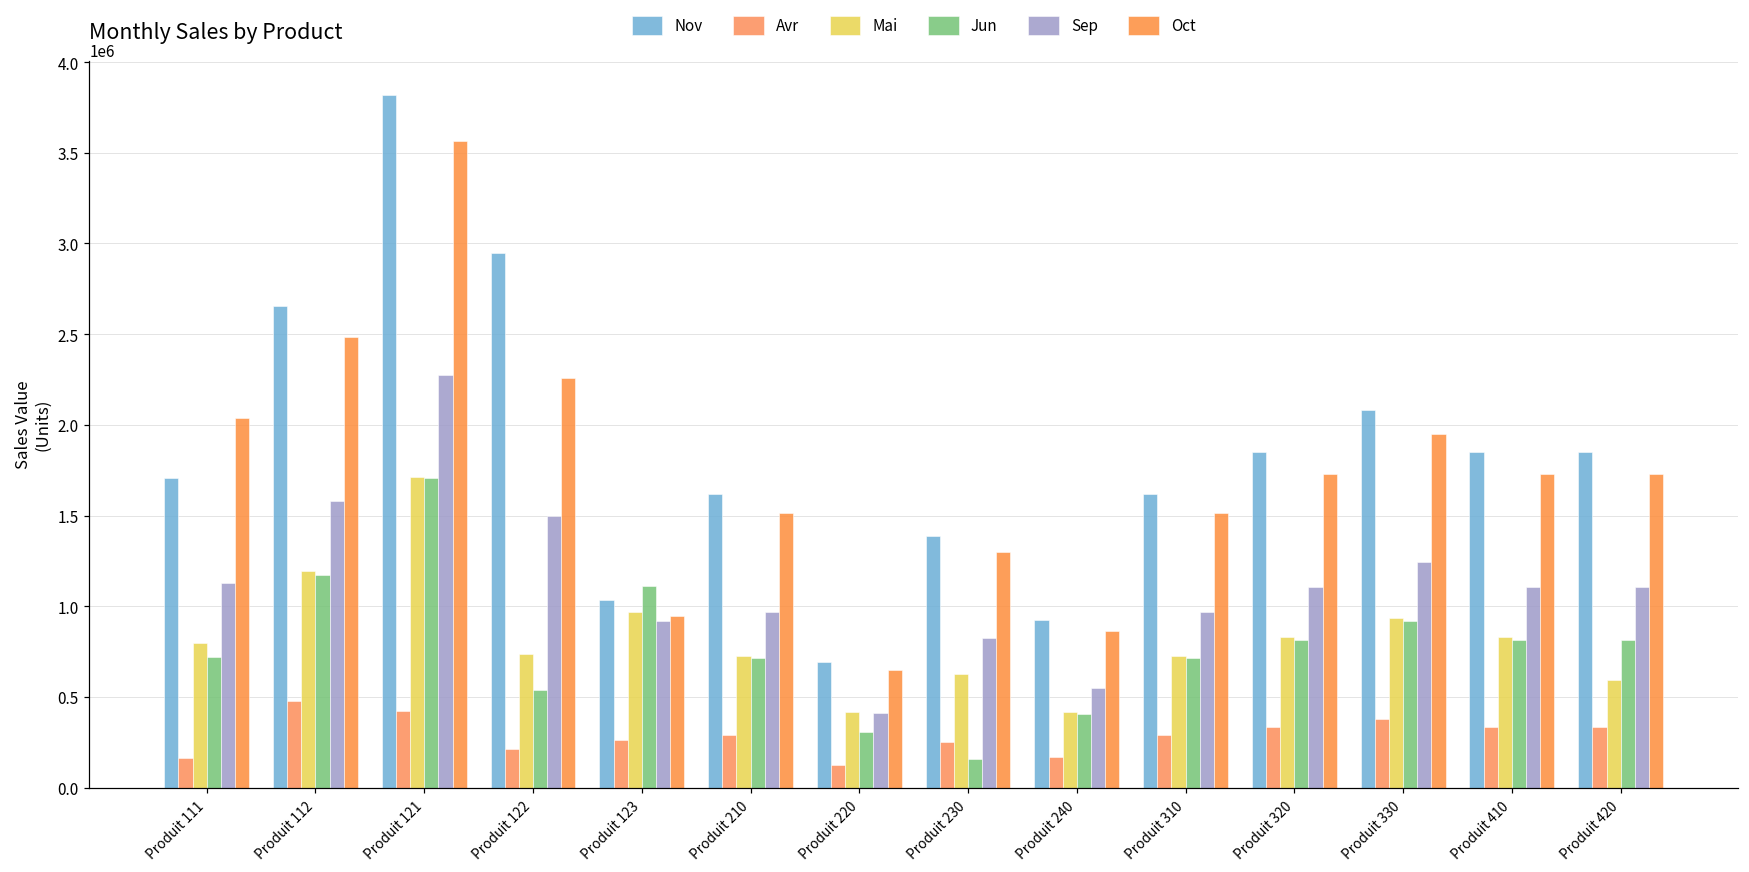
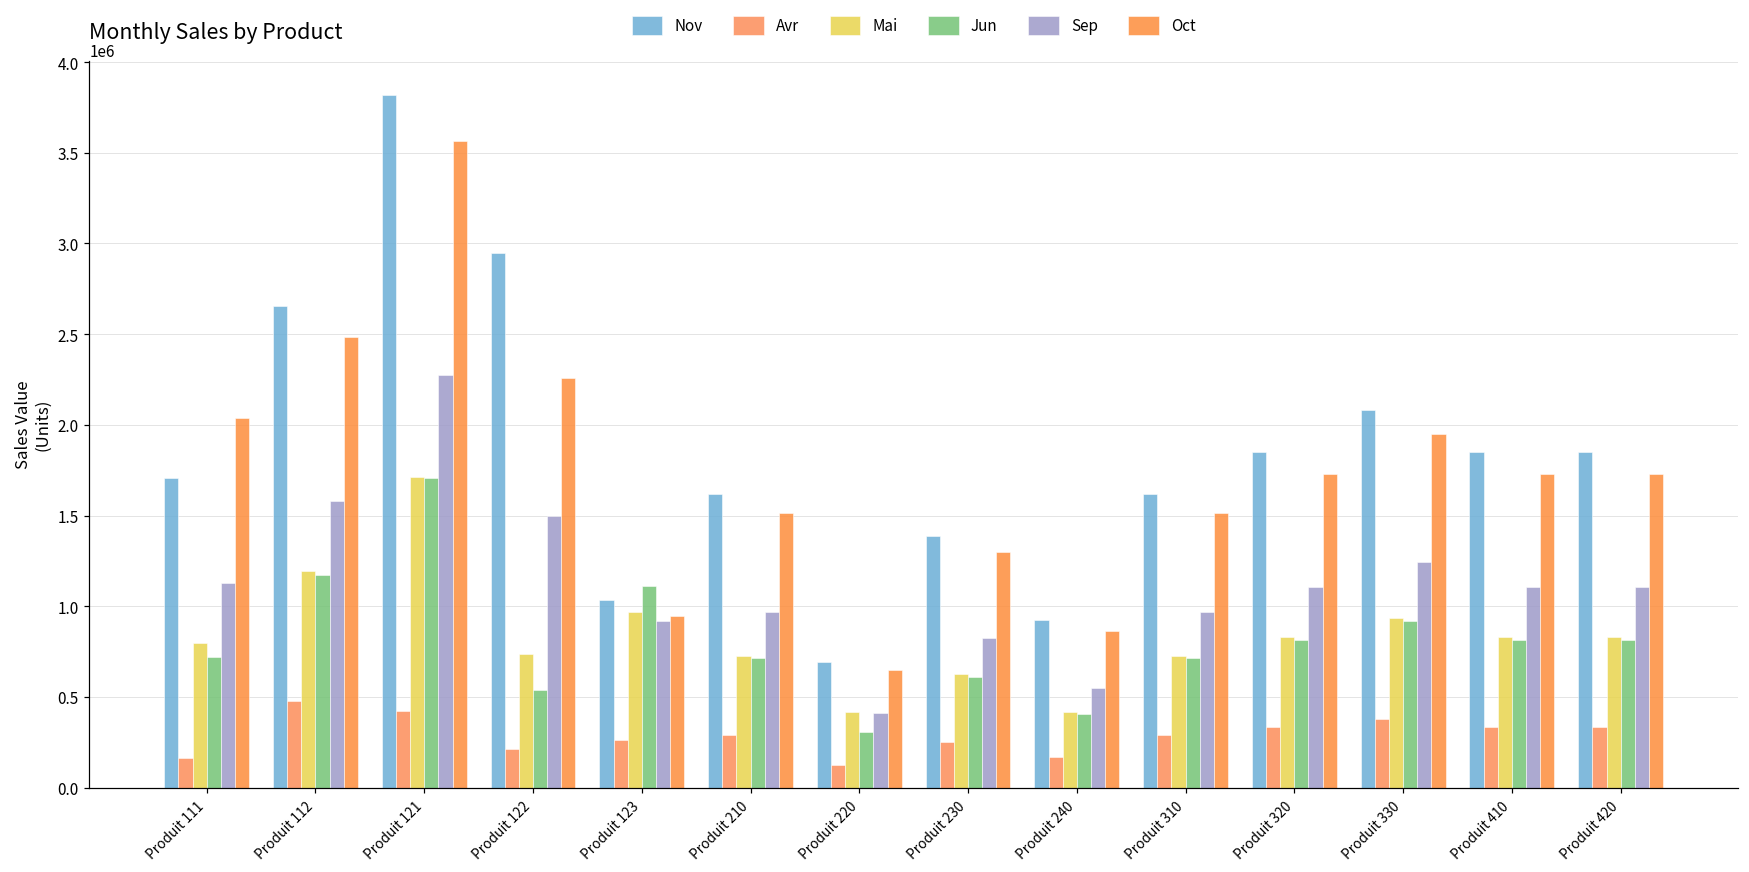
  {
    "Mai": {
      "Produit 111": 800000,
      "Produit 112": 1190000,
      "Produit 121": 1710000,
      "Produit 122": 730000,
      "Produit 123": 970000,
      "Produit 210": 730000,
      "Produit 220": 420000,
      "Produit 230": 620000,
      "Produit 240": 420000,
      "Produit 310": 730000,
      "Produit 320": 830000,
      "Produit 330": 940000,
      "Produit 410": 830000,
-     "Produit 420": 590000
+     "Produit 420": 830000
    },
    "Jun": {
      "Produit 111": 720000,
      "Produit 112": 1170000,
      "Produit 121": 1710000,
      "Produit 122": 540000,
      "Produit 123": 1110000,
      "Produit 210": 710000,
      "Produit 220": 310000,
-     "Produit 230": 160000,
+     "Produit 230": 610000,
      "Produit 240": 410000,
      "Produit 310": 710000,
      "Produit 320": 820000,
      "Produit 330": 920000,
      "Produit 410": 820000,
      "Produit 420": 820000
    }
  }
